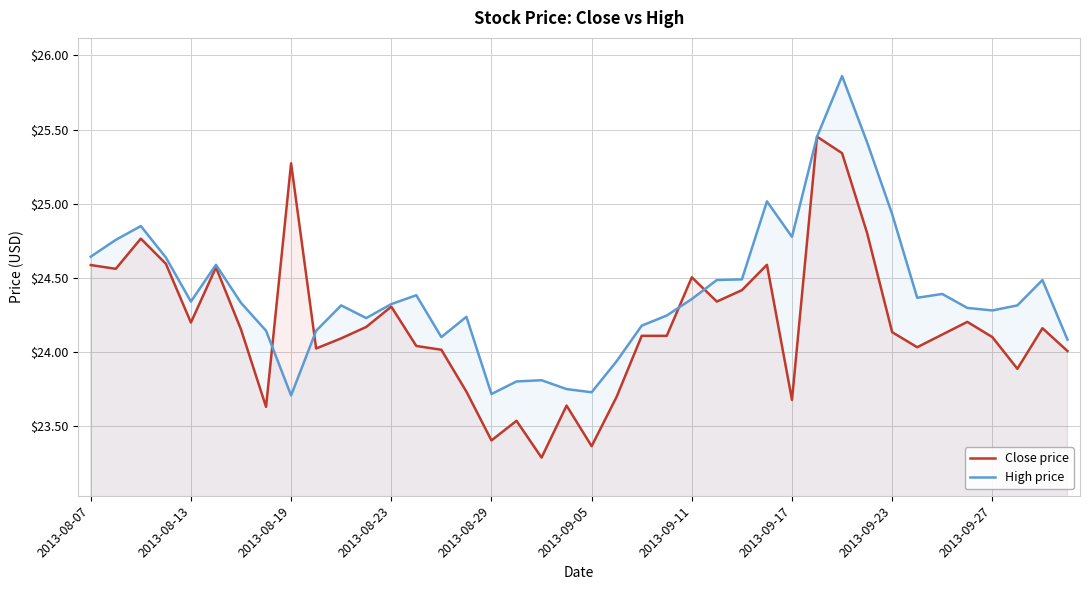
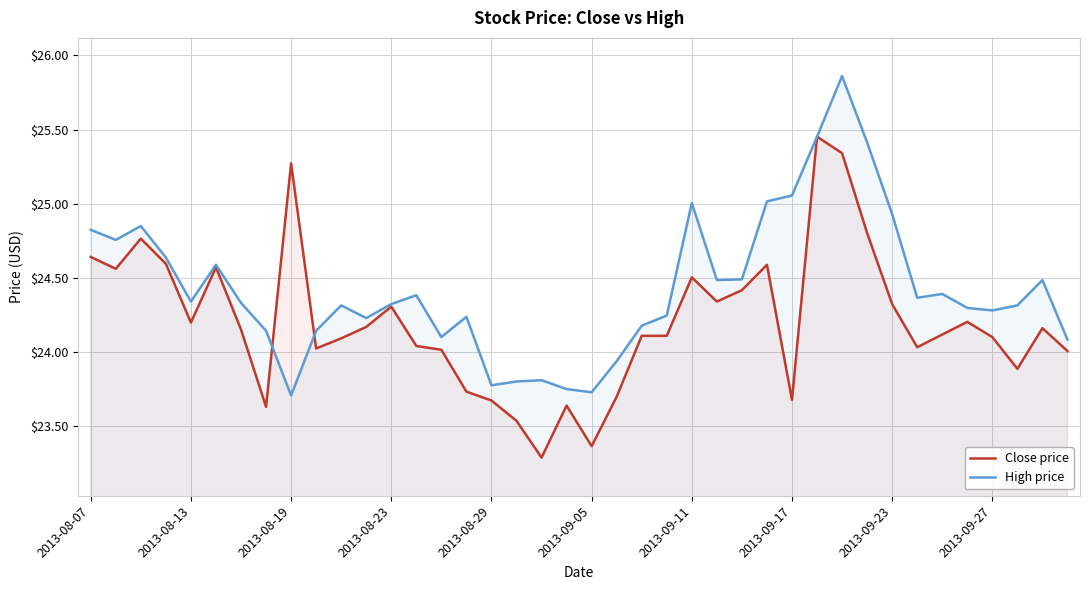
  {
    "Close price": {
-     "2013-08-07": "$24.59",
+     "2013-08-07": "$24.64",
      "2013-08-13": "$24.20",
      "2013-08-19": "$25.27",
-     "2013-08-29": "$23.40",
+     "2013-08-29": "$23.67",
      "2013-09-05": "$23.37",
      "2013-09-11": "$24.50",
      "2013-09-17": "$23.68",
-     "2013-09-23": "$24.13",
+     "2013-09-23": "$24.32",
      "2013-09-27": "$24.10"
    },
    "High price": {
-     "2013-08-07": "$24.64",
+     "2013-08-07": "$24.82",
      "2013-08-13": "$24.34",
      "2013-08-19": "$23.71",
-     "2013-08-29": "$23.72",
+     "2013-08-29": "$23.78",
      "2013-09-05": "$23.73",
-     "2013-09-11": "$24.36",
-     "2013-09-17": "$24.78",
+     "2013-09-11": "$25.00",
+     "2013-09-17": "$25.06",
      "2013-09-23": "$24.93",
      "2013-09-27": "$24.28"
    }
  }
